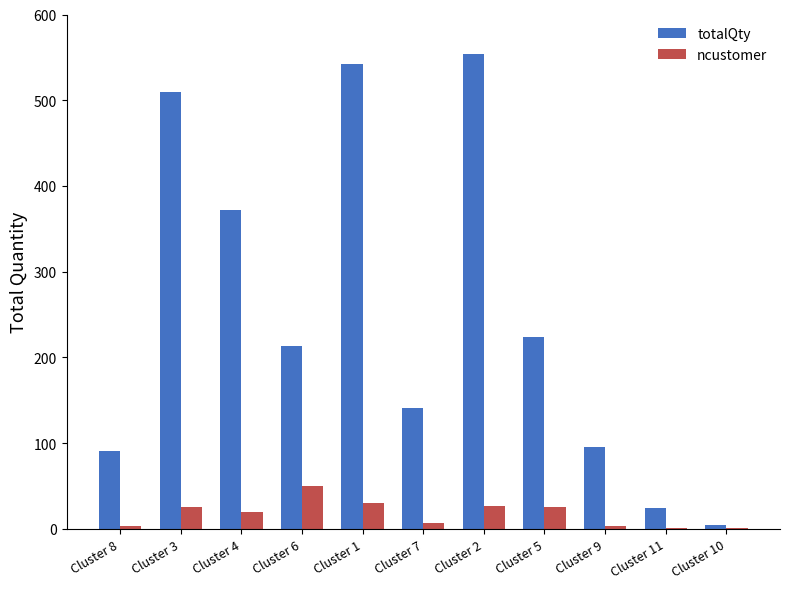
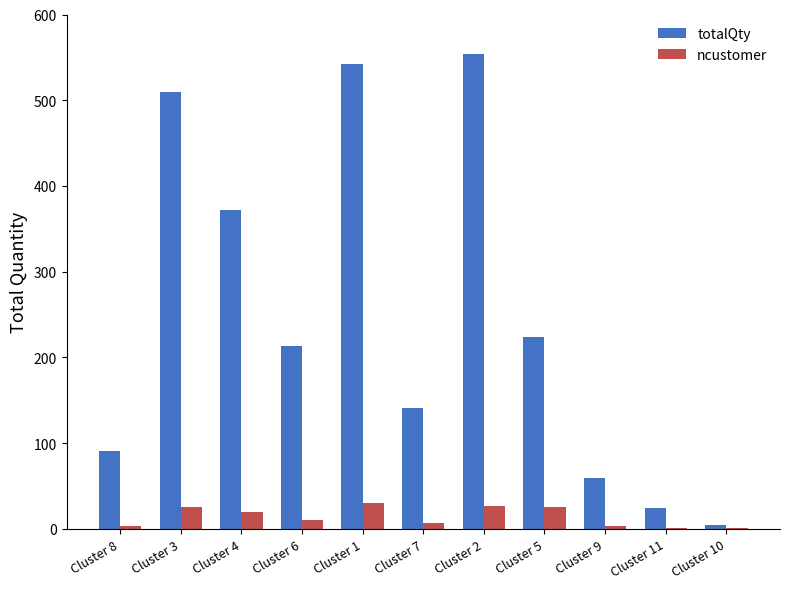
  {
    "totalQty": {
      "Cluster 8": 90,
      "Cluster 3": 510,
      "Cluster 4": 370,
      "Cluster 6": 210,
      "Cluster 1": 540,
      "Cluster 7": 140,
      "Cluster 2": 550,
      "Cluster 5": 220,
-     "Cluster 9": 100,
+     "Cluster 9": 60,
      "Cluster 11": 30,
      "Cluster 10": 10
    },
    "ncustomer": {
      "Cluster 8": 0,
      "Cluster 3": 30,
      "Cluster 4": 20,
-     "Cluster 6": 50,
+     "Cluster 6": 10,
      "Cluster 1": 30,
      "Cluster 7": 10,
      "Cluster 2": 30,
      "Cluster 5": 30,
      "Cluster 9": 0
    }
  }
